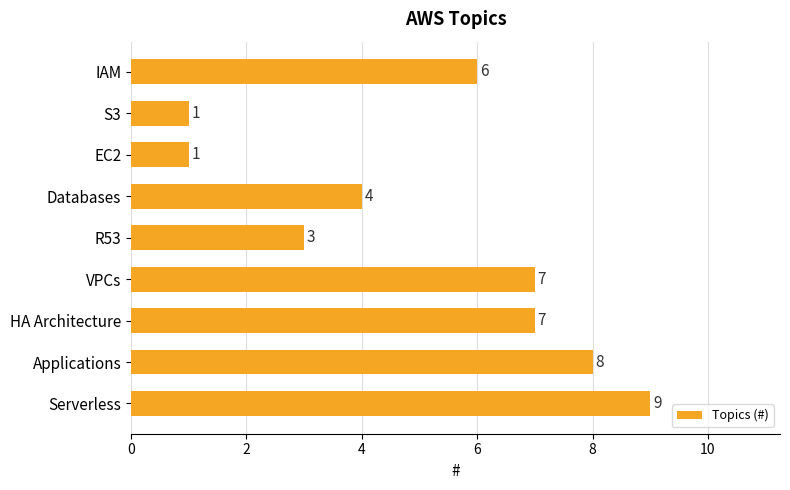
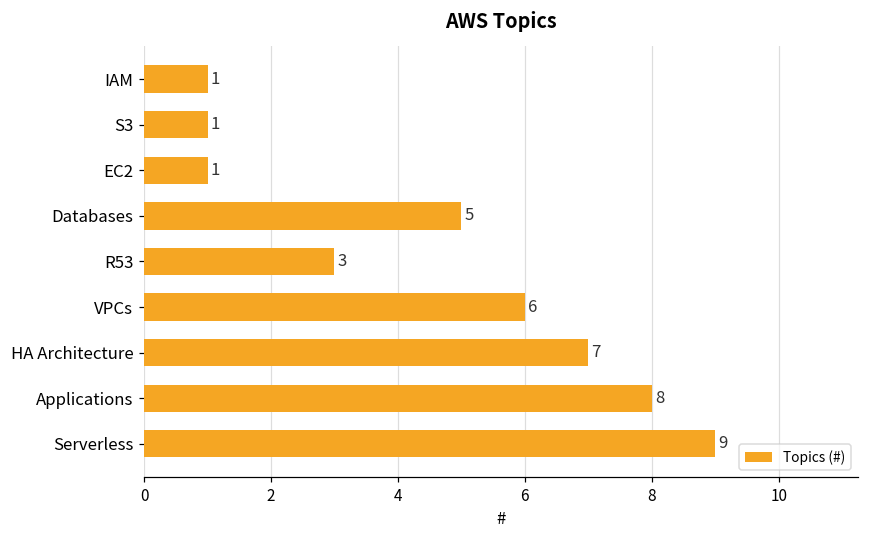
  {
-   "IAM": 6,
+   "IAM": 1,
    "S3": 1,
    "EC2": 1,
-   "Databases": 4,
+   "Databases": 5,
    "R53": 3,
-   "VPCs": 7,
+   "VPCs": 6,
    "HA Architecture": 7,
    "Applications": 8,
    "Serverless": 9
  }
